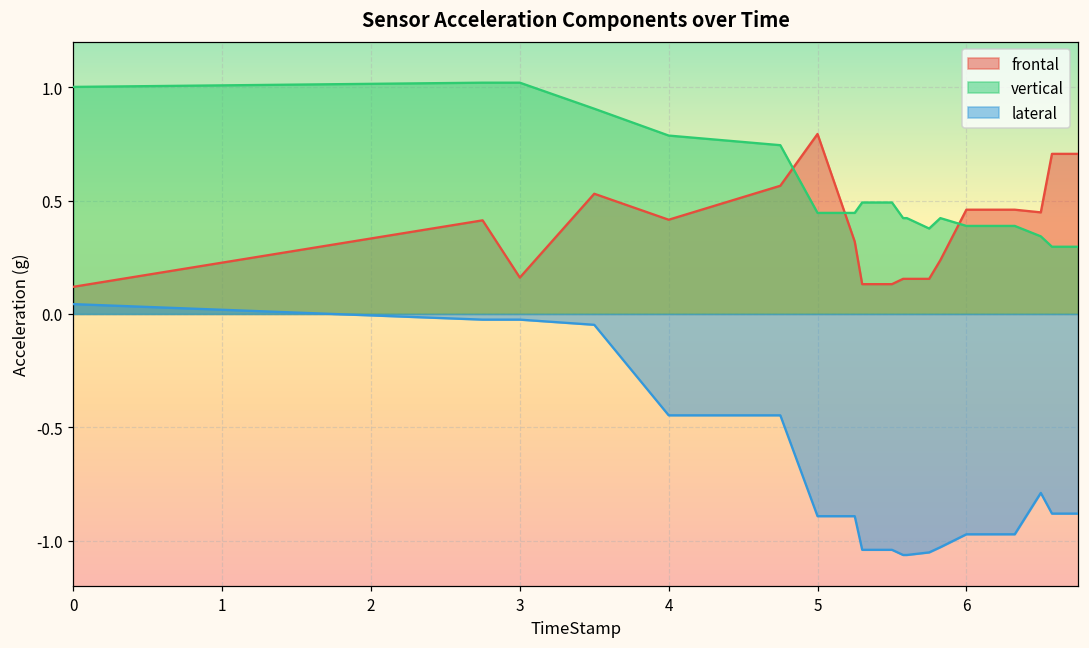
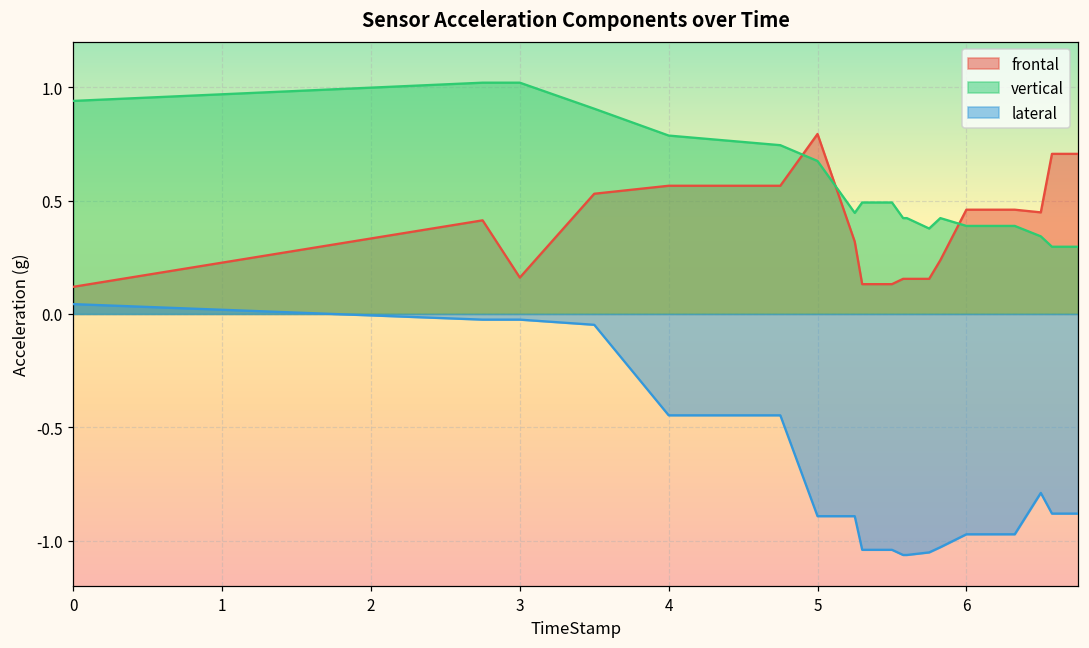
  {
    "frontal": {
      "0": 0.12,
      "3": 0.16,
-     "4": 0.42,
+     "4": 0.57,
      "5": 0.79,
      "6": 0.46
    },
    "vertical": {
-     "0": 1.00,
+     "0": 0.94,
      "3": 1.02,
      "4": 0.79,
-     "5": 0.45,
+     "5": 0.67,
      "6": 0.39
    }
  }
